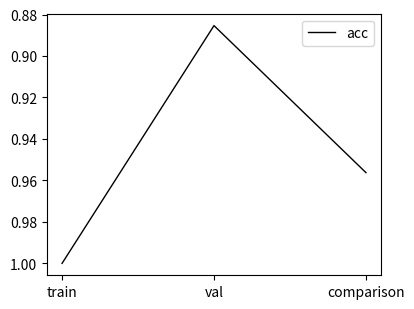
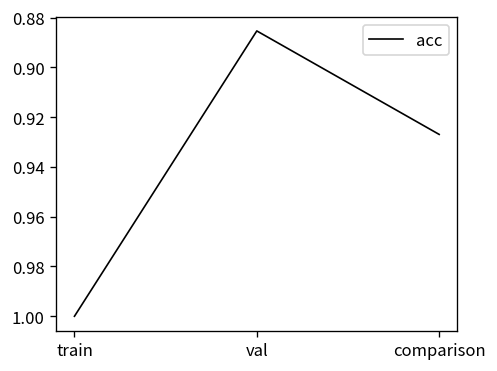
  {
    "train": 1.000,
    "val": 0.885,
-   "comparison": 0.956
+   "comparison": 0.927
  }
